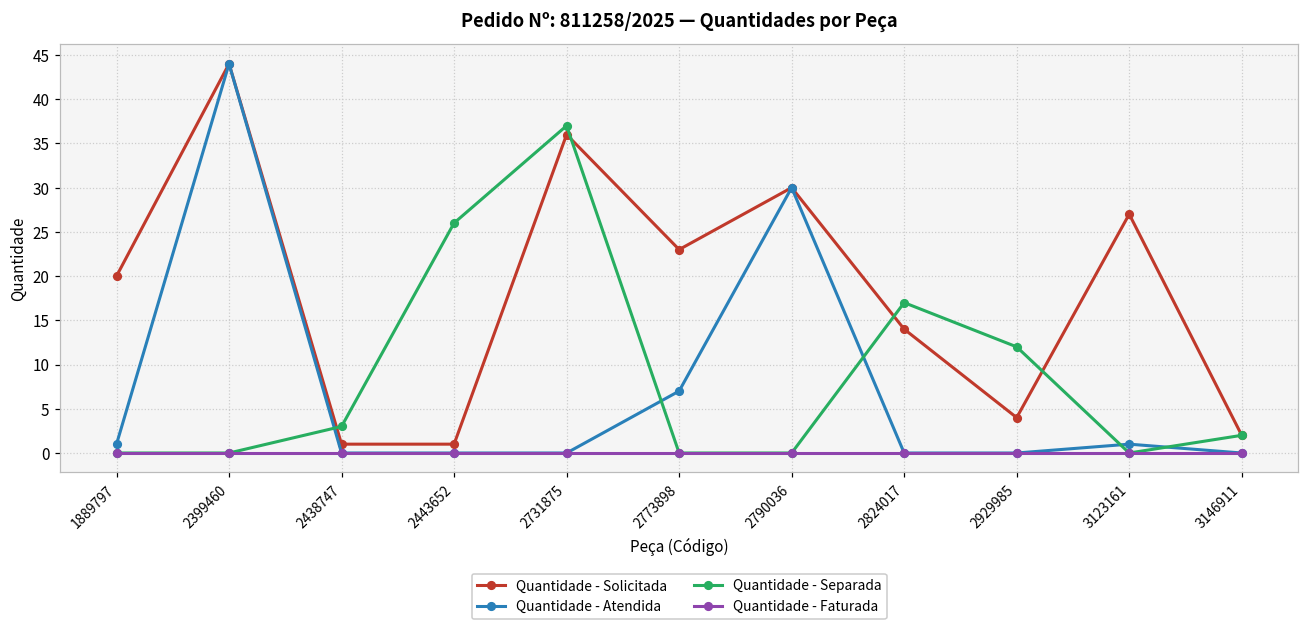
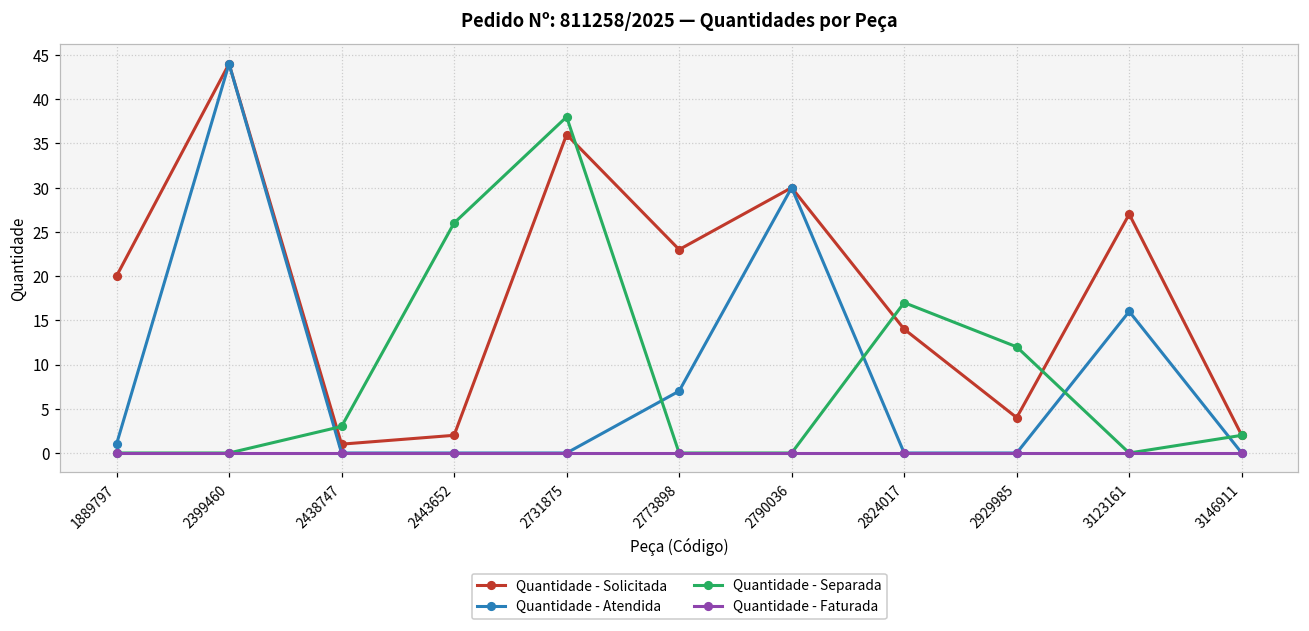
  {
    "Quantidade - Solicitada": {
      "1889797": 20,
      "2438747": 1,
-     "2443652": 1,
+     "2443652": 2,
      "2731875": 36,
      "2773898": 23,
      "2824017": 14,
      "2929985": 4,
      "3123161": 27
    },
    "Quantidade - Atendida": {
      "1889797": 1,
      "2773898": 7,
-     "3123161": 1
+     "3123161": 16
    },
    "Quantidade - Separada": {
      "2438747": 3,
      "2443652": 26,
-     "2731875": 37,
+     "2731875": 38,
      "2824017": 17,
      "2929985": 12
    }
  }
